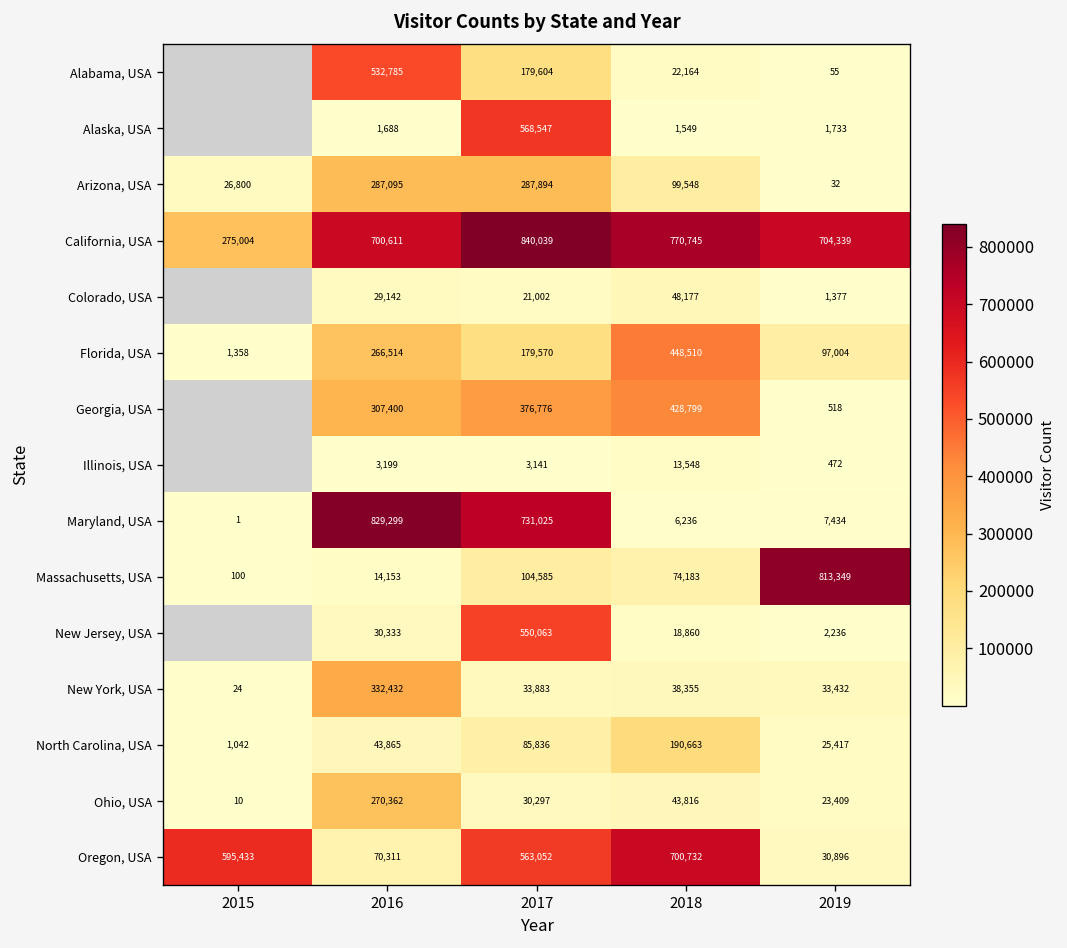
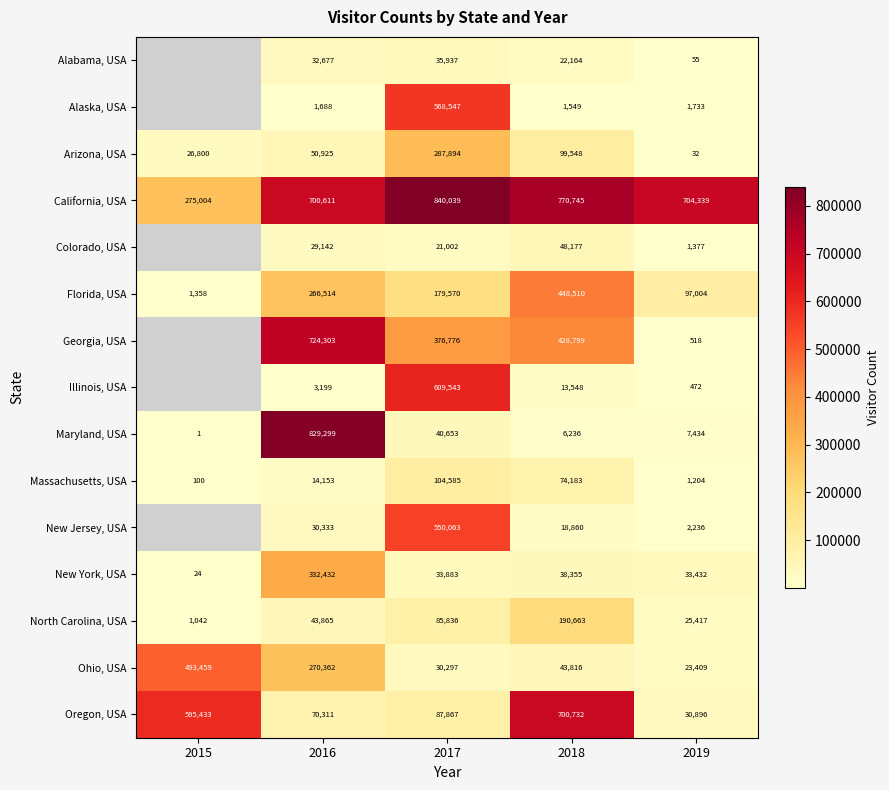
  {
    "Alabama, USA": {
-     "2016": "532,785",
-     "2017": "179,604",
+     "2016": "32,677",
+     "2017": "35,937",
      "2018": "22,164",
      "2019": "55"
    },
    "Alaska, USA": {
      "2016": "1,688",
      "2017": "568,547",
      "2018": "1,549",
      "2019": "1,733"
    },
    "Arizona, USA": {
      "2015": "26,800",
-     "2016": "287,095",
+     "2016": "50,925",
      "2017": "287,894",
      "2018": "99,548",
      "2019": "32"
    },
    "California, USA": {
      "2015": "275,004",
      "2016": "700,611",
      "2017": "840,039",
      "2018": "770,745",
      "2019": "704,339"
    },
    "Colorado, USA": {
      "2016": "29,142",
      "2017": "21,002",
      "2018": "48,177",
      "2019": "1,377"
    },
    "Florida, USA": {
      "2015": "1,358",
      "2016": "266,514",
      "2017": "179,570",
      "2018": "448,510",
      "2019": "97,004"
    },
    "Georgia, USA": {
-     "2016": "307,400",
+     "2016": "724,303",
      "2017": "376,776",
      "2018": "428,799",
      "2019": "518"
    },
    "Illinois, USA": {
      "2016": "3,199",
-     "2017": "3,141",
+     "2017": "609,543",
      "2018": "13,548",
      "2019": "472"
    },
    "Maryland, USA": {
      "2015": "1",
      "2016": "829,299",
-     "2017": "731,025",
+     "2017": "40,653",
      "2018": "6,236",
      "2019": "7,434"
    },
    "Massachusetts, USA": {
      "2015": "100",
      "2016": "14,153",
      "2017": "104,585",
      "2018": "74,183",
-     "2019": "813,349"
+     "2019": "1,204"
    },
    "New Jersey, USA": {
      "2016": "30,333",
      "2017": "550,063",
      "2018": "18,860",
      "2019": "2,236"
    },
    "New York, USA": {
      "2015": "24",
      "2016": "332,432",
      "2017": "33,883",
      "2018": "38,355",
      "2019": "33,432"
    },
    "North Carolina, USA": {
      "2015": "1,042",
      "2016": "43,865",
      "2017": "85,836",
      "2018": "190,663",
      "2019": "25,417"
    },
    "Ohio, USA": {
-     "2015": "10",
+     "2015": "493,459",
      "2016": "270,362",
      "2017": "30,297",
      "2018": "43,816",
      "2019": "23,409"
    },
    "Oregon, USA": {
      "2015": "595,433",
      "2016": "70,311",
-     "2017": "563,052",
+     "2017": "87,867",
      "2018": "700,732",
      "2019": "30,896"
    }
  }
